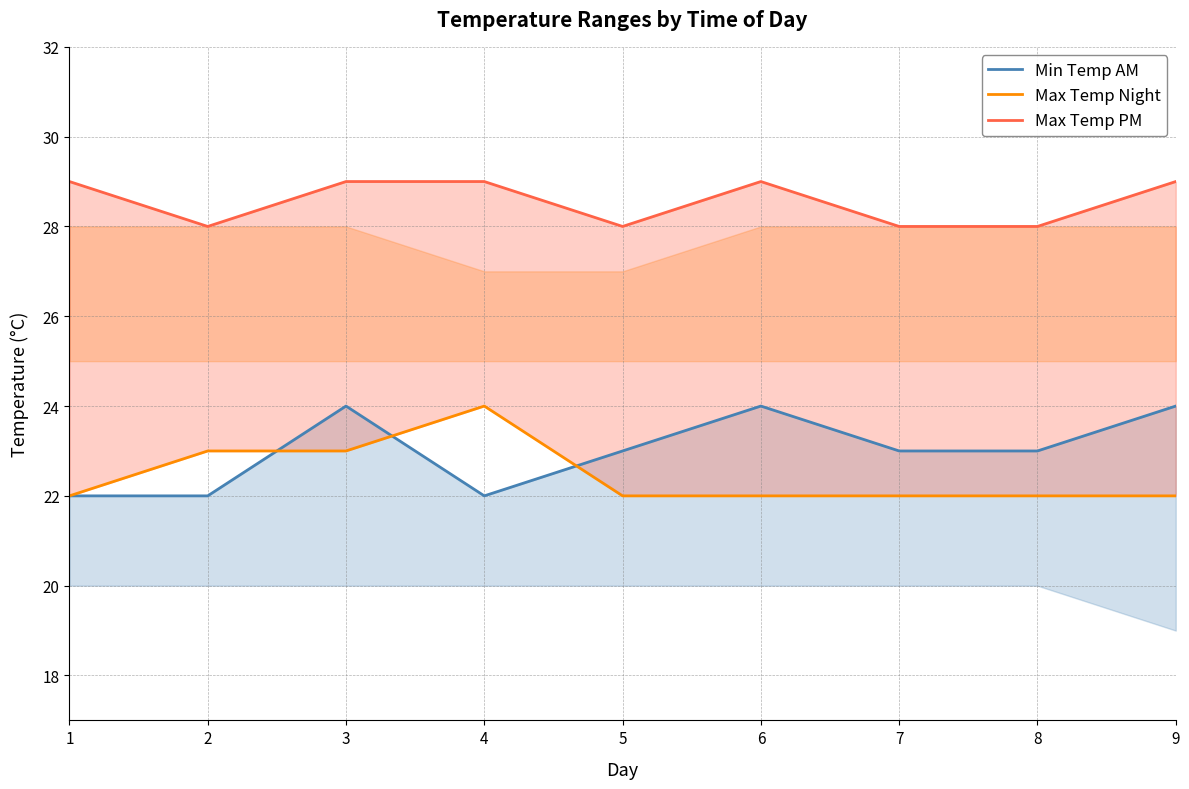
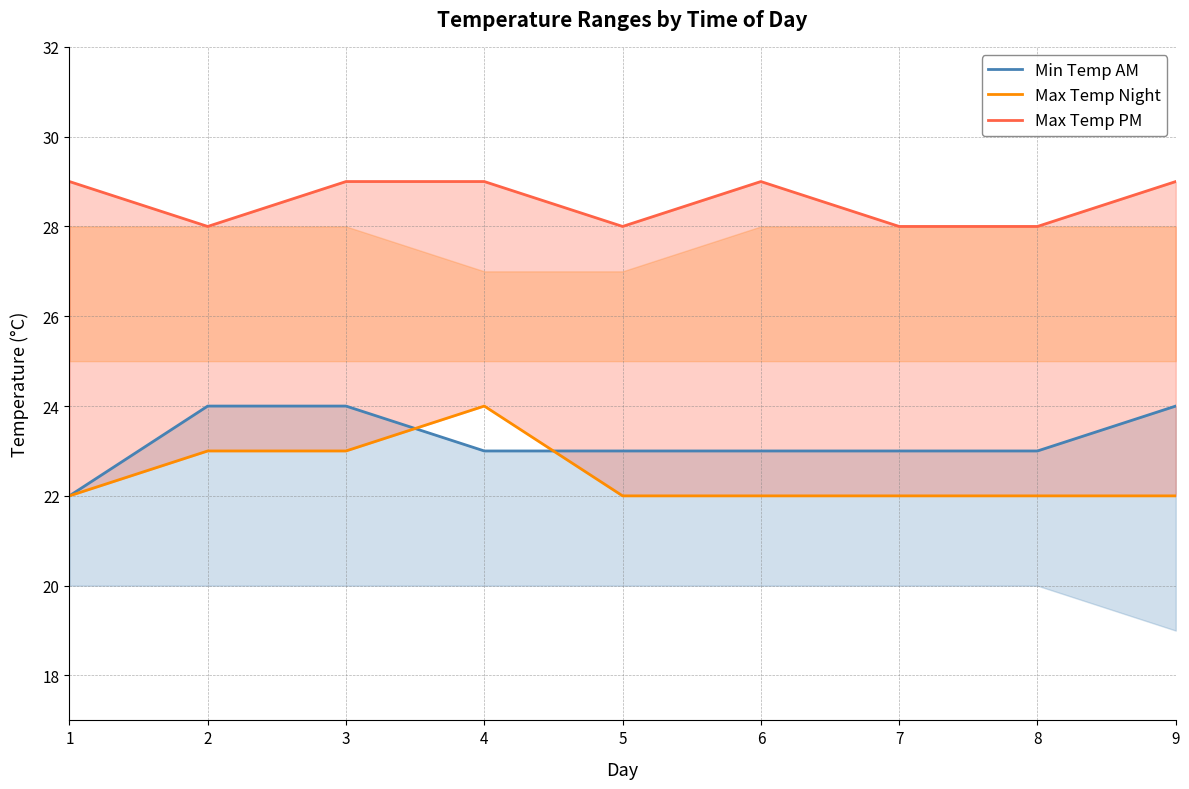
  {
    "Min Temp AM": {
-     "2": 22,
+     "2": 24,
      "3": 24,
-     "4": 22,
+     "4": 23,
      "5": 23,
-     "6": 24,
+     "6": 23,
      "7": 23,
      "8": 23,
      "9": 24
    },
    "Max Temp PM": {
      "1": 29,
      "3": 29,
      "4": 29,
      "5": 28,
      "6": 29,
      "9": 29
    }
  }
